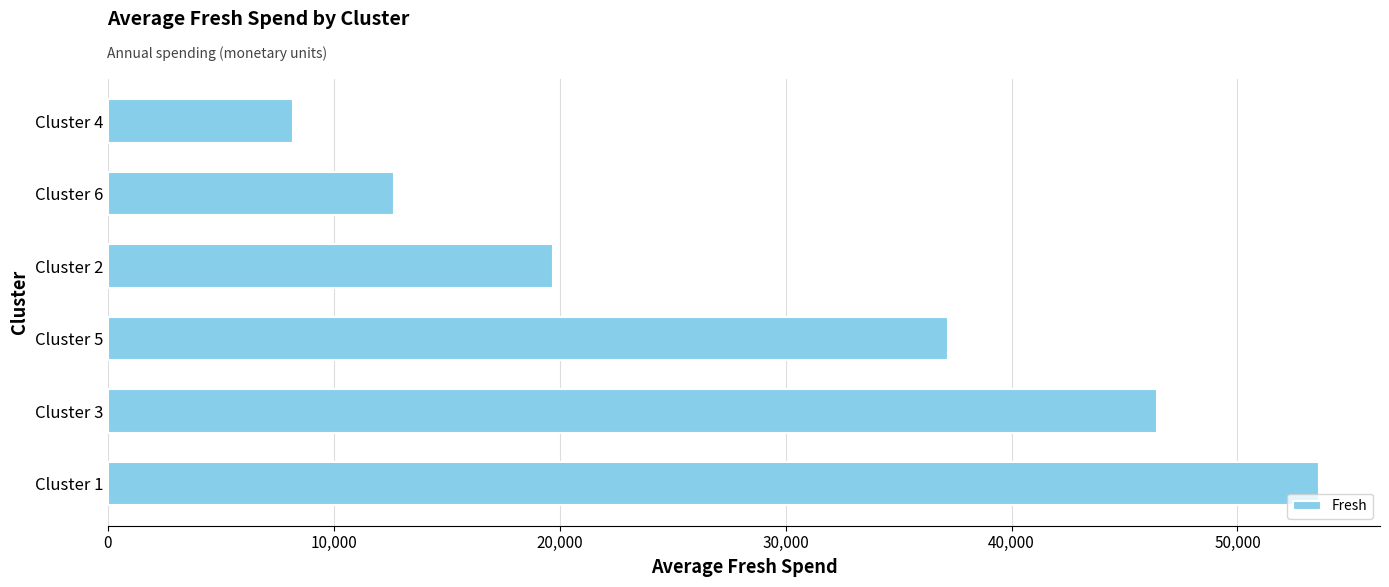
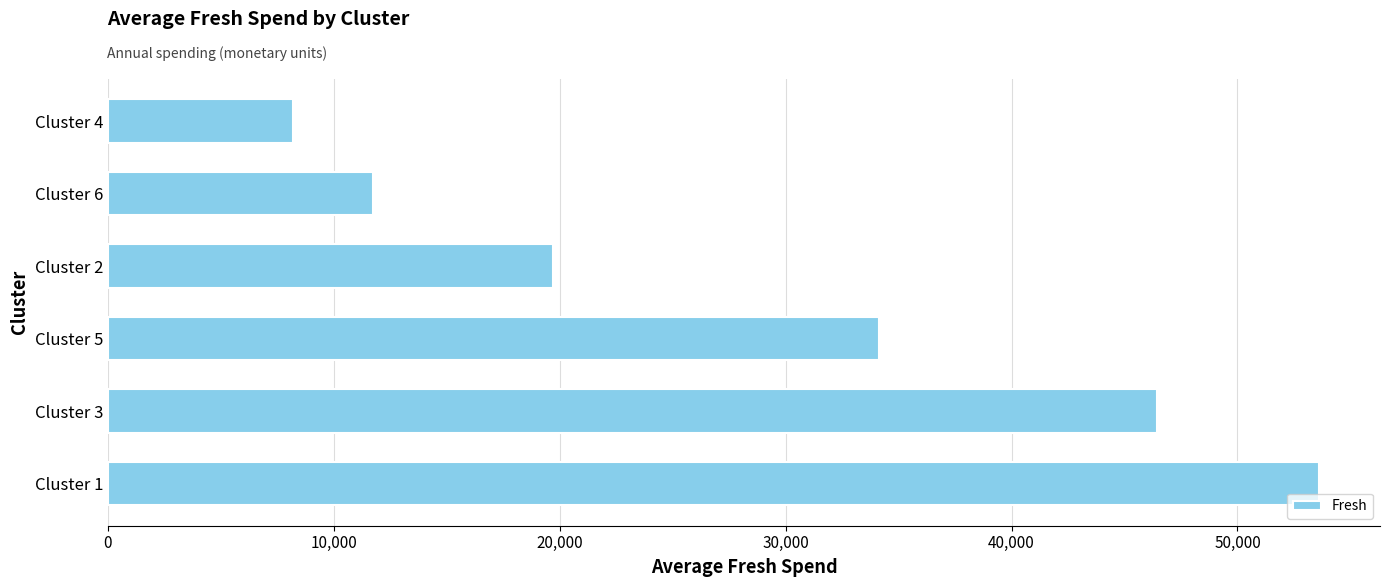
  {
    "Cluster 4": "8,200",
-   "Cluster 6": "12,700",
+   "Cluster 6": "11,700",
    "Cluster 2": "19,700",
-   "Cluster 5": "37,200",
+   "Cluster 5": "34,100",
    "Cluster 3": "46,500",
    "Cluster 1": "53,600"
  }
